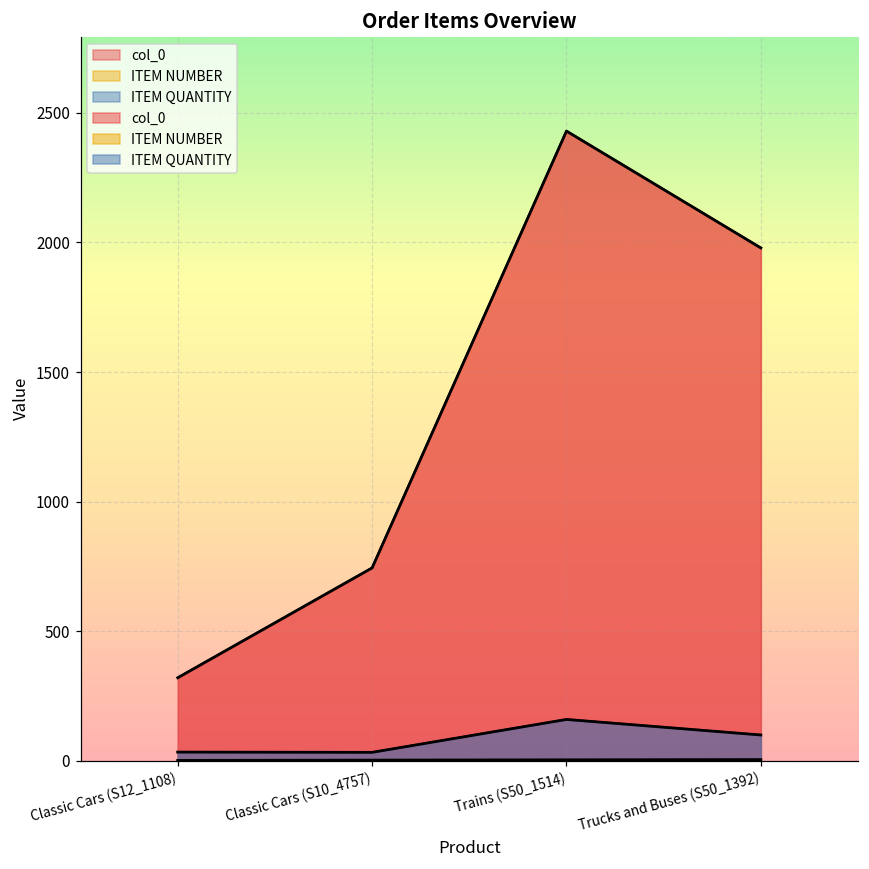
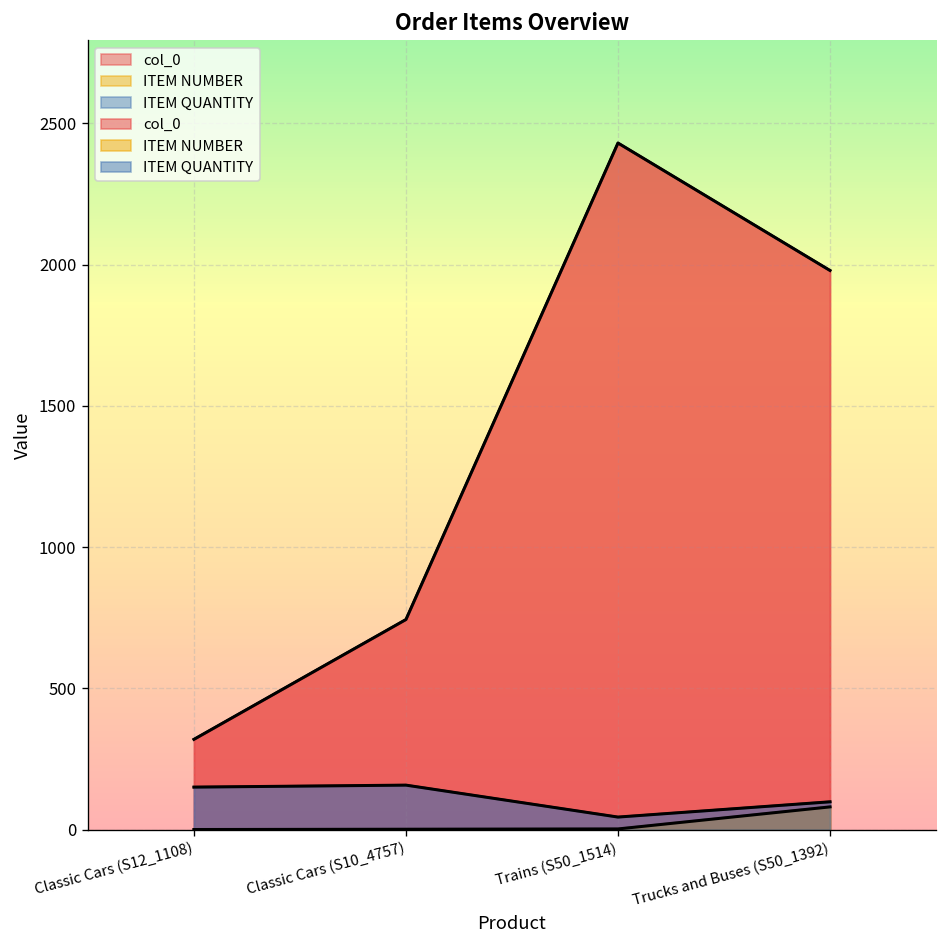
  {
    "col_0": {
      "Classic Cars (S12_1108)": 320,
      "Classic Cars (S10_4757)": 740,
      "Trains (S50_1514)": 2430,
      "Trucks and Buses (S50_1392)": 1980
    },
    "ITEM NUMBER": {
      "Classic Cars (S12_1108)": 0,
      "Classic Cars (S10_4757)": 0,
      "Trains (S50_1514)": 0,
-     "Trucks and Buses (S50_1392)": 0
+     "Trucks and Buses (S50_1392)": 80
    },
    "ITEM QUANTITY": {
-     "Classic Cars (S12_1108)": 30,
-     "Classic Cars (S10_4757)": 30,
-     "Trains (S50_1514)": 160,
+     "Classic Cars (S12_1108)": 150,
+     "Classic Cars (S10_4757)": 160,
+     "Trains (S50_1514)": 50,
      "Trucks and Buses (S50_1392)": 100
    }
  }
